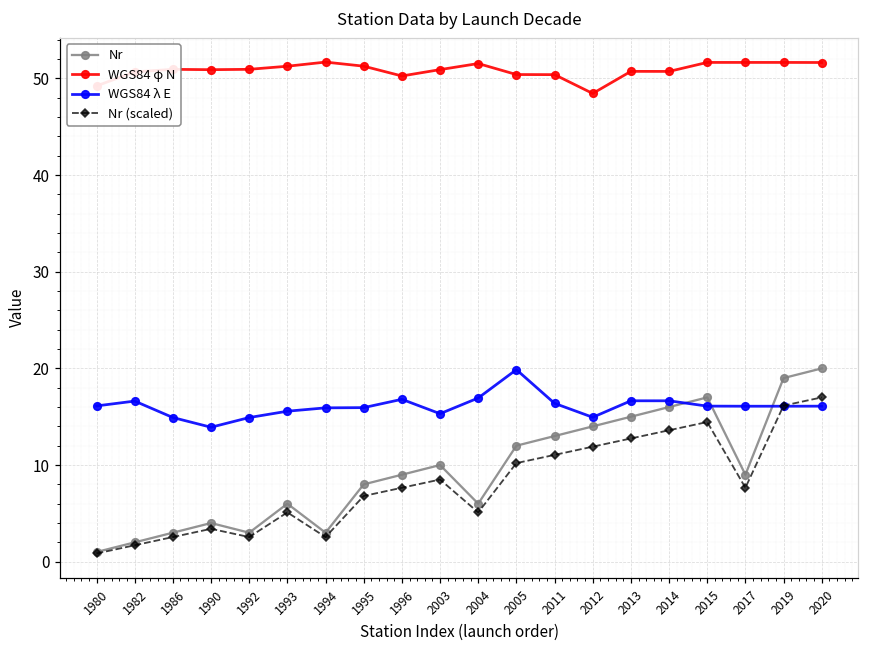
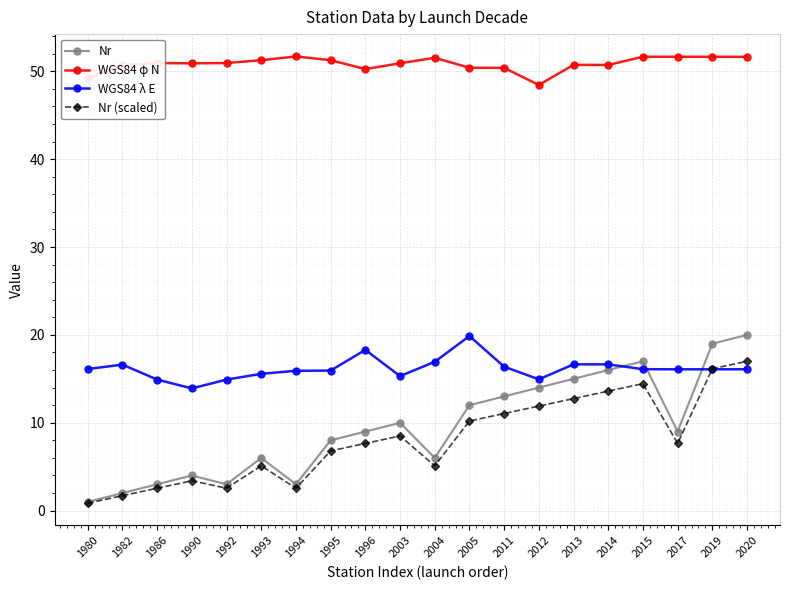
  {
    "Nr": {
      "1982": 2,
      "1986": 3,
      "1990": 4,
      "1992": 3,
      "1993": 6,
      "1994": 3,
      "1995": 8,
      "1996": 9,
      "2003": 10,
      "2004": 6,
      "2005": 12,
      "2011": 13,
      "2012": 14,
      "2013": 15,
      "2014": 16,
      "2015": 17,
      "2017": 9,
      "2019": 19,
      "2020": 20
    },
    "WGS84 φ N": {
      "1990": 51,
      "1992": 51,
      "1993": 51,
      "1994": 52,
      "1995": 51,
      "1996": 50,
      "2003": 51,
      "2004": 52,
      "2005": 50,
      "2011": 50,
      "2012": 48,
      "2013": 51,
      "2014": 51,
      "2015": 52,
      "2017": 52,
      "2019": 52,
      "2020": 52
    },
    "WGS84 λ E": {
      "1980": 16,
      "1982": 17,
      "1986": 15,
      "1990": 14,
      "1992": 15,
      "1993": 16,
      "1994": 16,
      "1995": 16,
-     "1996": 17,
+     "1996": 18,
      "2003": 15,
      "2004": 17,
      "2005": 20,
      "2011": 16,
      "2012": 15,
      "2013": 17,
      "2014": 17,
      "2015": 16,
      "2017": 16,
      "2020": 16
    },
    "Nr (scaled)": {
      "1982": 2,
      "1986": 3,
      "1990": 3,
      "1992": 3,
      "1993": 5,
      "1994": 3,
      "1995": 7,
      "1996": 8,
      "2003": 9,
      "2004": 5,
      "2005": 10,
      "2011": 11,
      "2012": 12,
      "2013": 13,
      "2014": 14,
      "2015": 14,
      "2017": 8,
      "2020": 17
    }
  }
